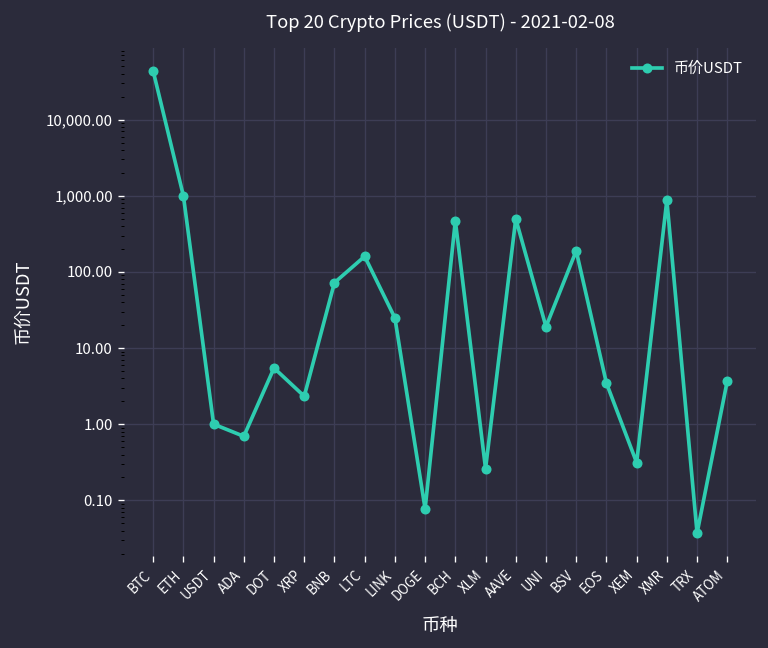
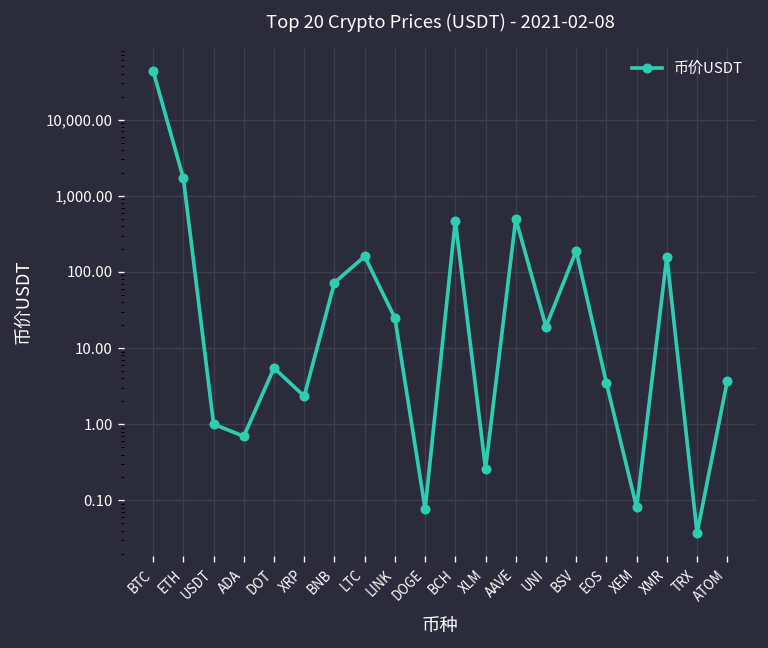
  {
    "BTC": "40,000",
-   "ETH": "1,000",
+   "ETH": "1,700",
    "USDT": "1.0",
    "ADA": "0.7",
    "DOT": "5",
    "XRP": "2.3",
    "BNB": "70",
    "LTC": "160",
    "LINK": "25",
    "DOGE": "0.08",
    "BCH": "500",
    "XLM": "0.26",
    "AAVE": "500",
    "UNI": "19",
    "BSV": "190",
    "EOS": "3",
-   "XEM": "0.3",
-   "XMR": "900",
+   "XEM": "0.08",
+   "XMR": "160",
    "TRX": "0.04",
    "ATOM": "4"
  }
